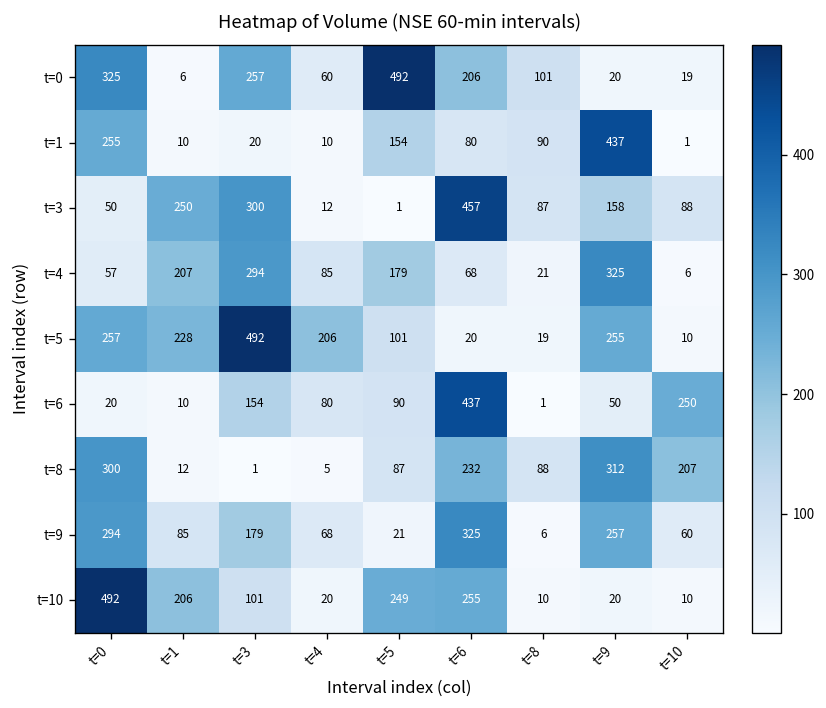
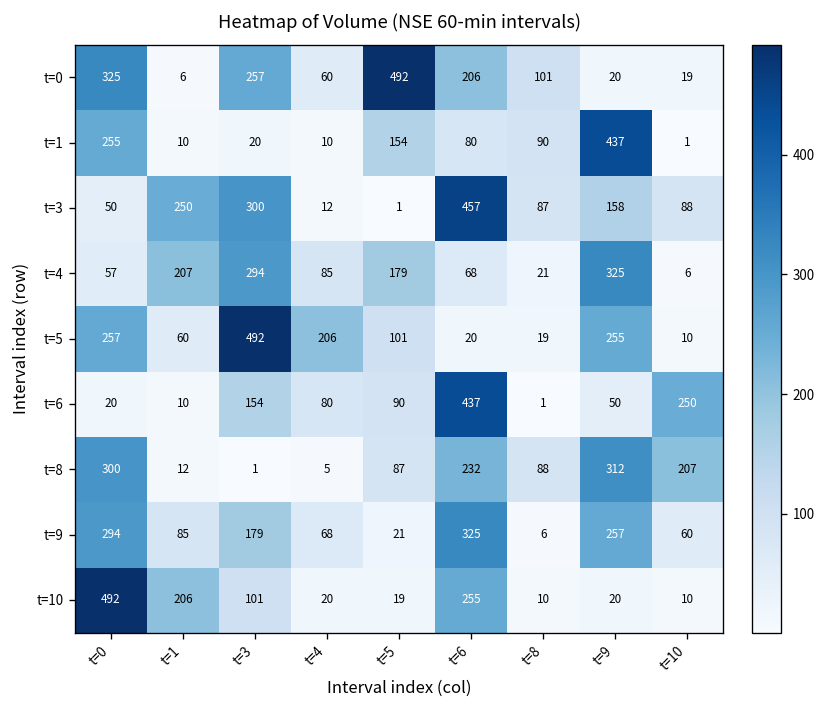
  {
    "t=0": {
      "t=0": 325,
      "t=1": 6,
      "t=3": 257,
      "t=4": 60,
      "t=5": 492,
      "t=6": 206,
      "t=8": 101,
      "t=9": 20,
      "t=10": 19
    },
    "t=1": {
      "t=0": 255,
      "t=1": 10,
      "t=3": 20,
      "t=4": 10,
      "t=5": 154,
      "t=6": 80,
      "t=8": 90,
      "t=9": 437,
      "t=10": 1
    },
    "t=3": {
      "t=0": 50,
      "t=1": 250,
      "t=3": 300,
      "t=4": 12,
      "t=5": 1,
      "t=6": 457,
      "t=8": 87,
      "t=9": 158,
      "t=10": 88
    },
    "t=4": {
      "t=0": 57,
      "t=1": 207,
      "t=3": 294,
      "t=4": 85,
      "t=5": 179,
      "t=6": 68,
      "t=8": 21,
      "t=9": 325,
      "t=10": 6
    },
    "t=5": {
      "t=0": 257,
-     "t=1": 228,
+     "t=1": 60,
      "t=3": 492,
      "t=4": 206,
      "t=5": 101,
      "t=6": 20,
      "t=8": 19,
      "t=9": 255,
      "t=10": 10
    },
    "t=6": {
      "t=0": 20,
      "t=1": 10,
      "t=3": 154,
      "t=4": 80,
      "t=5": 90,
      "t=6": 437,
      "t=8": 1,
      "t=9": 50,
      "t=10": 250
    },
    "t=8": {
      "t=0": 300,
      "t=1": 12,
      "t=3": 1,
      "t=4": 5,
      "t=5": 87,
      "t=6": 232,
      "t=8": 88,
      "t=9": 312,
      "t=10": 207
    },
    "t=9": {
      "t=0": 294,
      "t=1": 85,
      "t=3": 179,
      "t=4": 68,
      "t=5": 21,
      "t=6": 325,
      "t=8": 6,
      "t=9": 257,
      "t=10": 60
    },
    "t=10": {
      "t=0": 492,
      "t=1": 206,
      "t=3": 101,
      "t=4": 20,
-     "t=5": 249,
+     "t=5": 19,
      "t=6": 255,
      "t=8": 10,
      "t=9": 20,
      "t=10": 10
    }
  }
